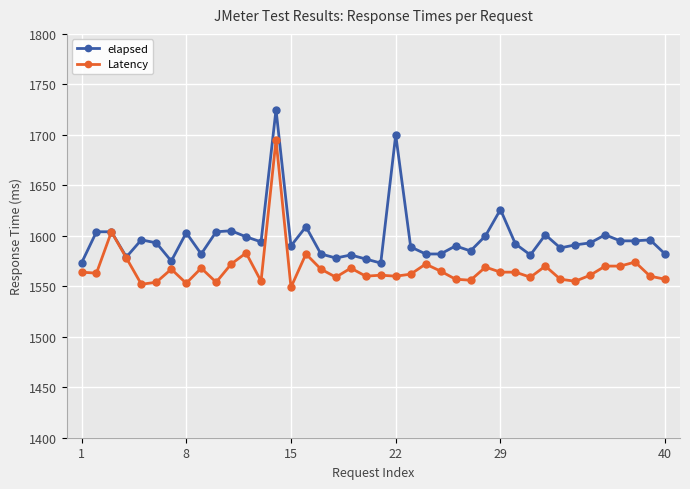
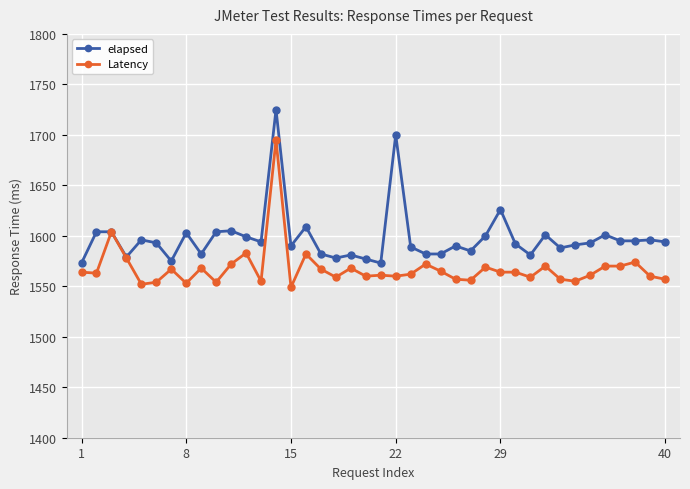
  {
    "elapsed": {
      "1": 1573,
      "8": 1603,
      "15": 1590,
      "22": 1700,
      "29": 1626,
-     "40": 1582
+     "40": 1594
    },
    "Latency": {
      "1": 1564,
      "8": 1553,
      "15": 1549,
      "22": 1560,
      "29": 1564,
      "40": 1557
    }
  }
